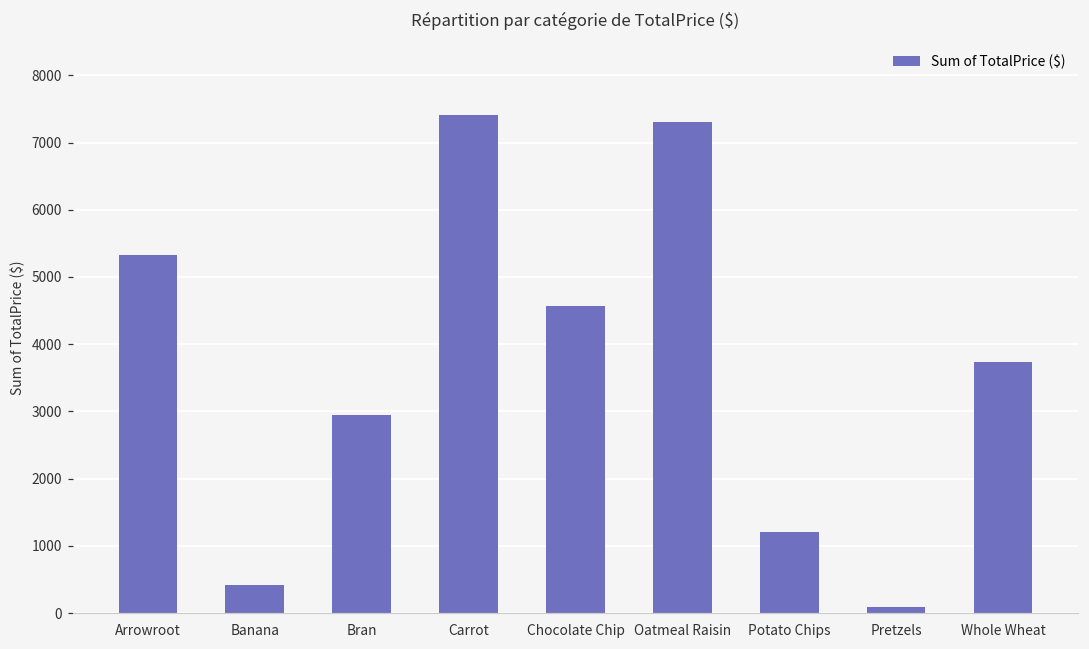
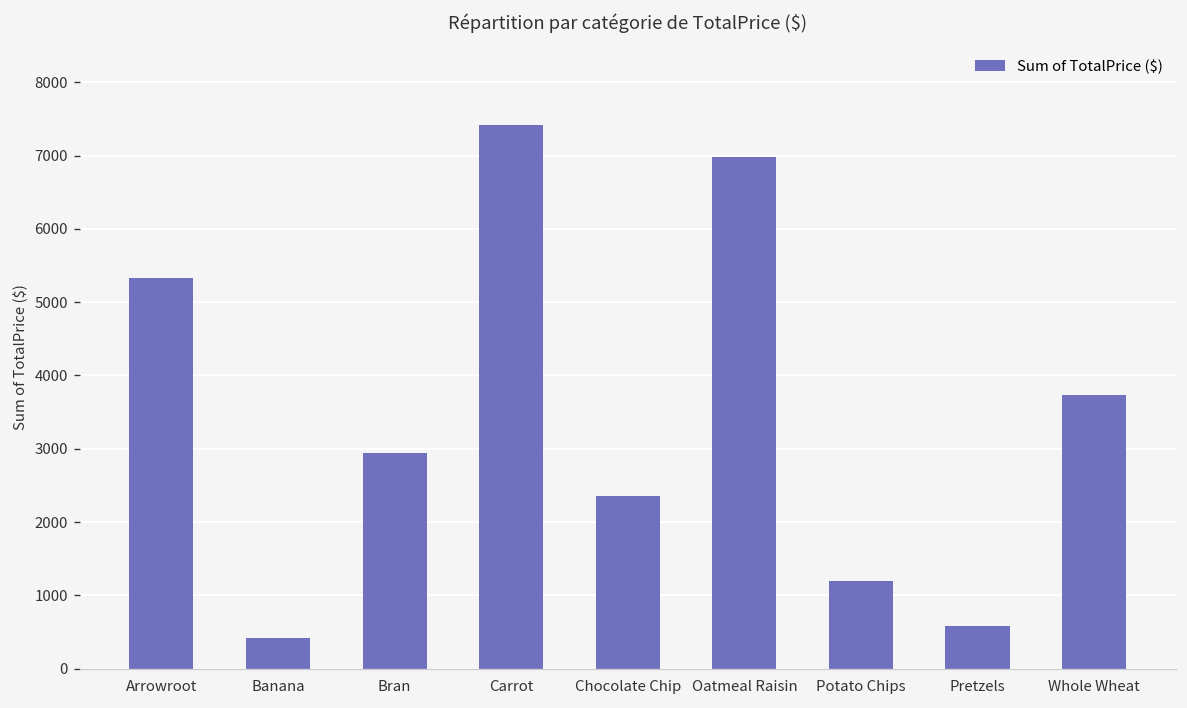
  {
    "Arrowroot": 5300,
    "Banana": 400,
    "Bran": 2900,
    "Carrot": 7400,
-   "Chocolate Chip": 4600,
-   "Oatmeal Raisin": 7300,
+   "Chocolate Chip": 2400,
+   "Oatmeal Raisin": 7000,
    "Potato Chips": 1200,
-   "Pretzels": 100,
+   "Pretzels": 600,
    "Whole Wheat": 3700
  }
